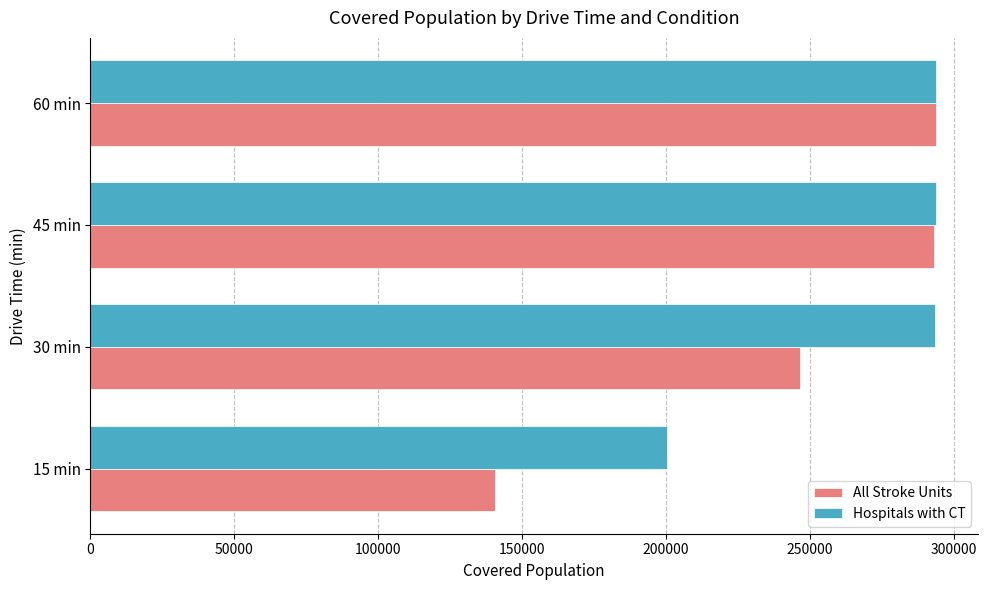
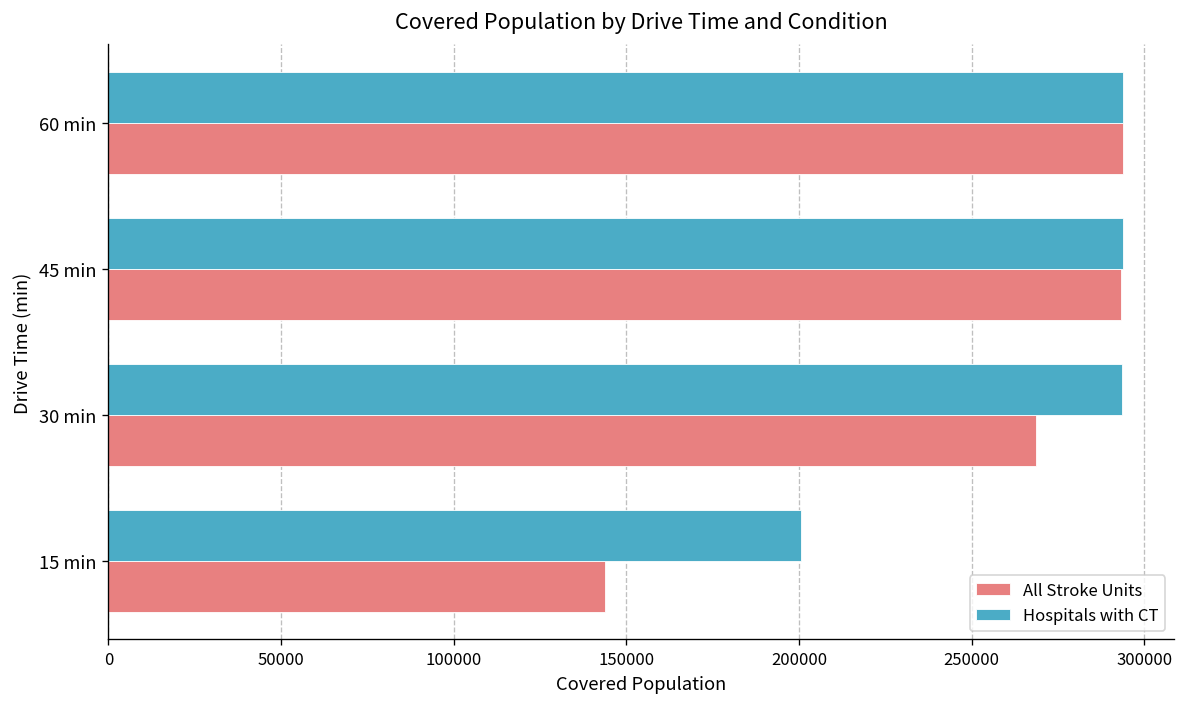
  {
    "All Stroke Units": {
      "60 min": 294000,
      "45 min": 293000,
-     "30 min": 247000,
-     "15 min": 141000
+     "30 min": 269000,
+     "15 min": 144000
    },
    "Hospitals with CT": {
      "60 min": 294000,
      "45 min": 294000,
      "30 min": 294000,
      "15 min": 200000
    }
  }
